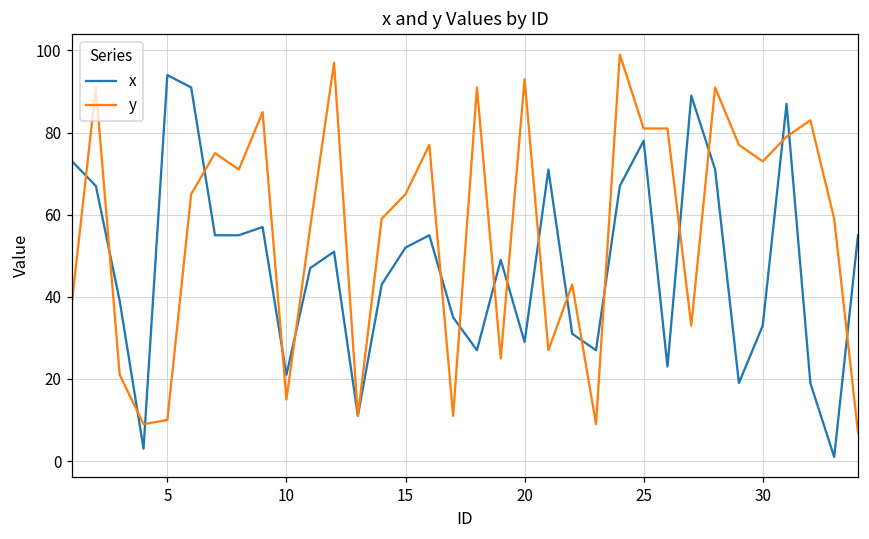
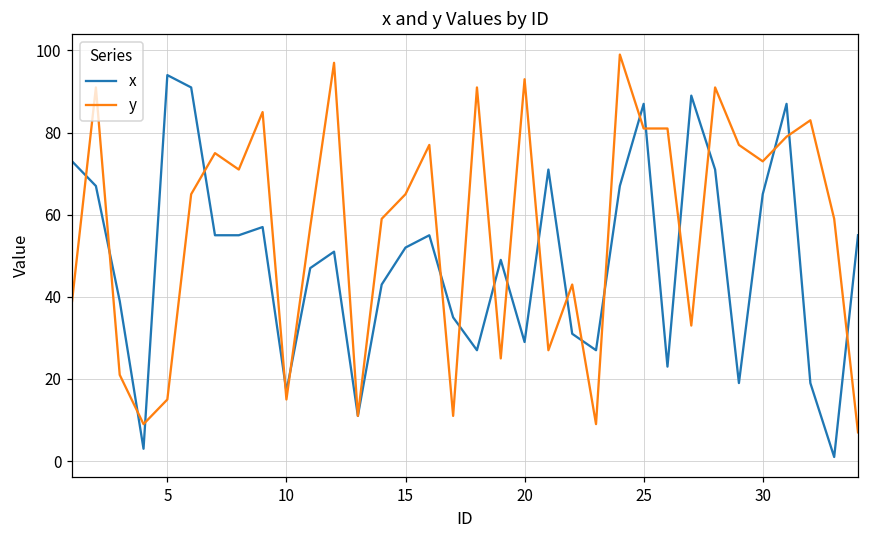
  {
    "x": {
      "5": 94,
-     "10": 21,
+     "10": 17,
      "15": 52,
      "20": 29,
-     "25": 78,
-     "30": 33
+     "25": 87,
+     "30": 65
    },
    "y": {
-     "5": 10,
+     "5": 15,
      "10": 15,
      "15": 65,
      "20": 93,
      "25": 81,
      "30": 73
    }
  }
